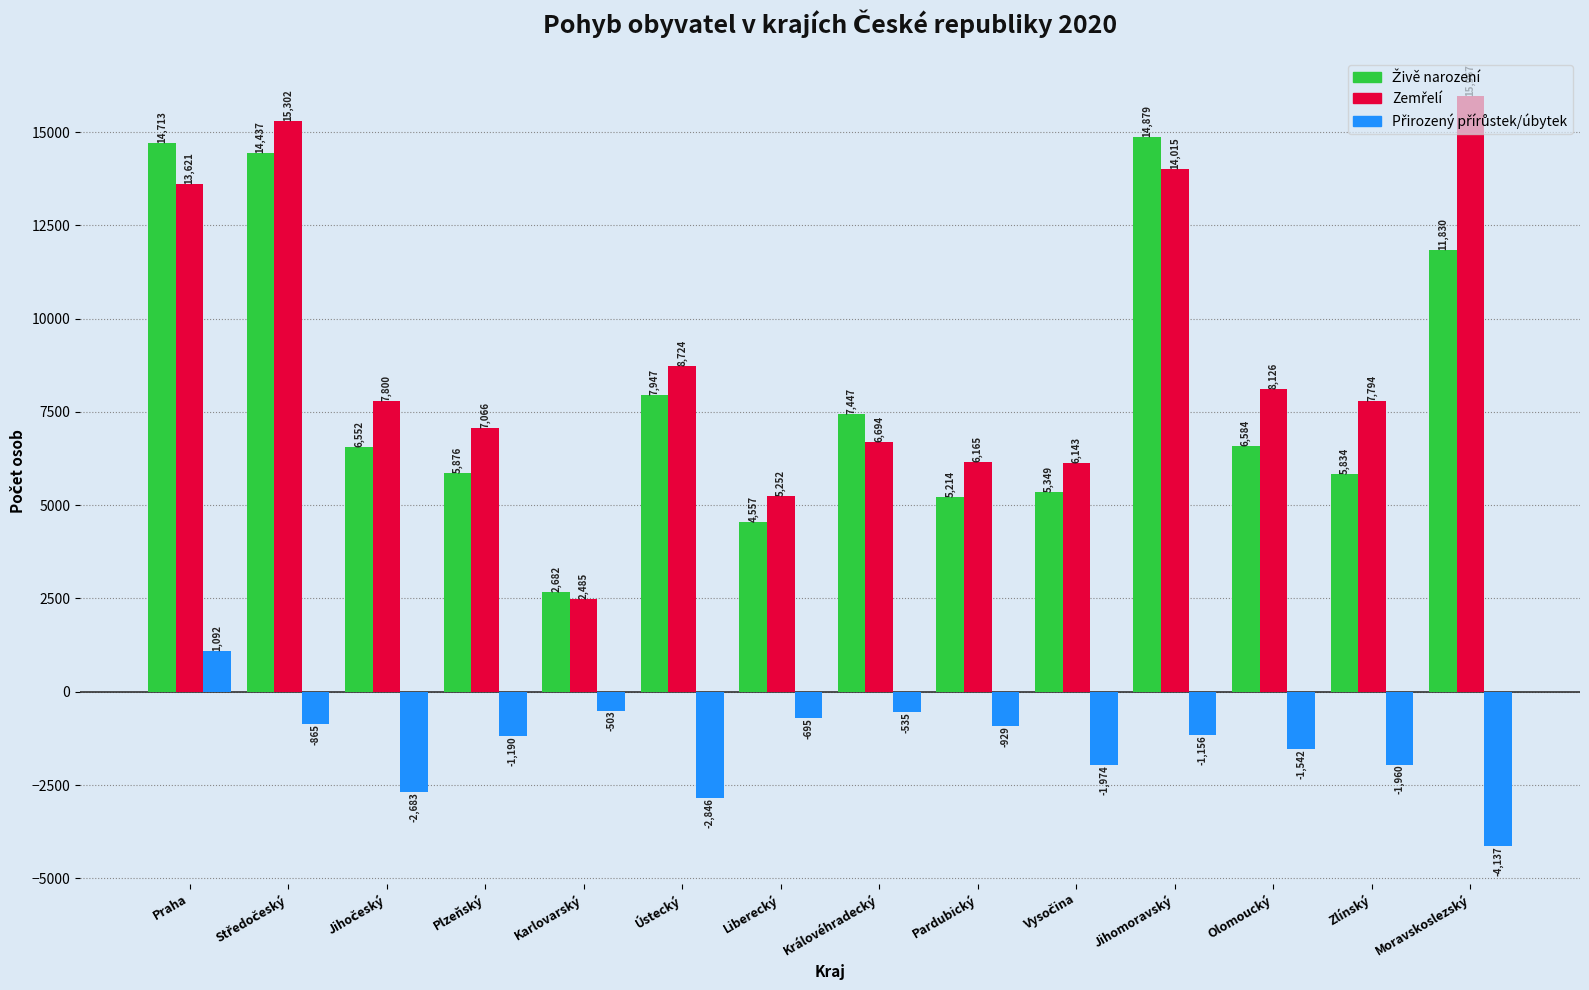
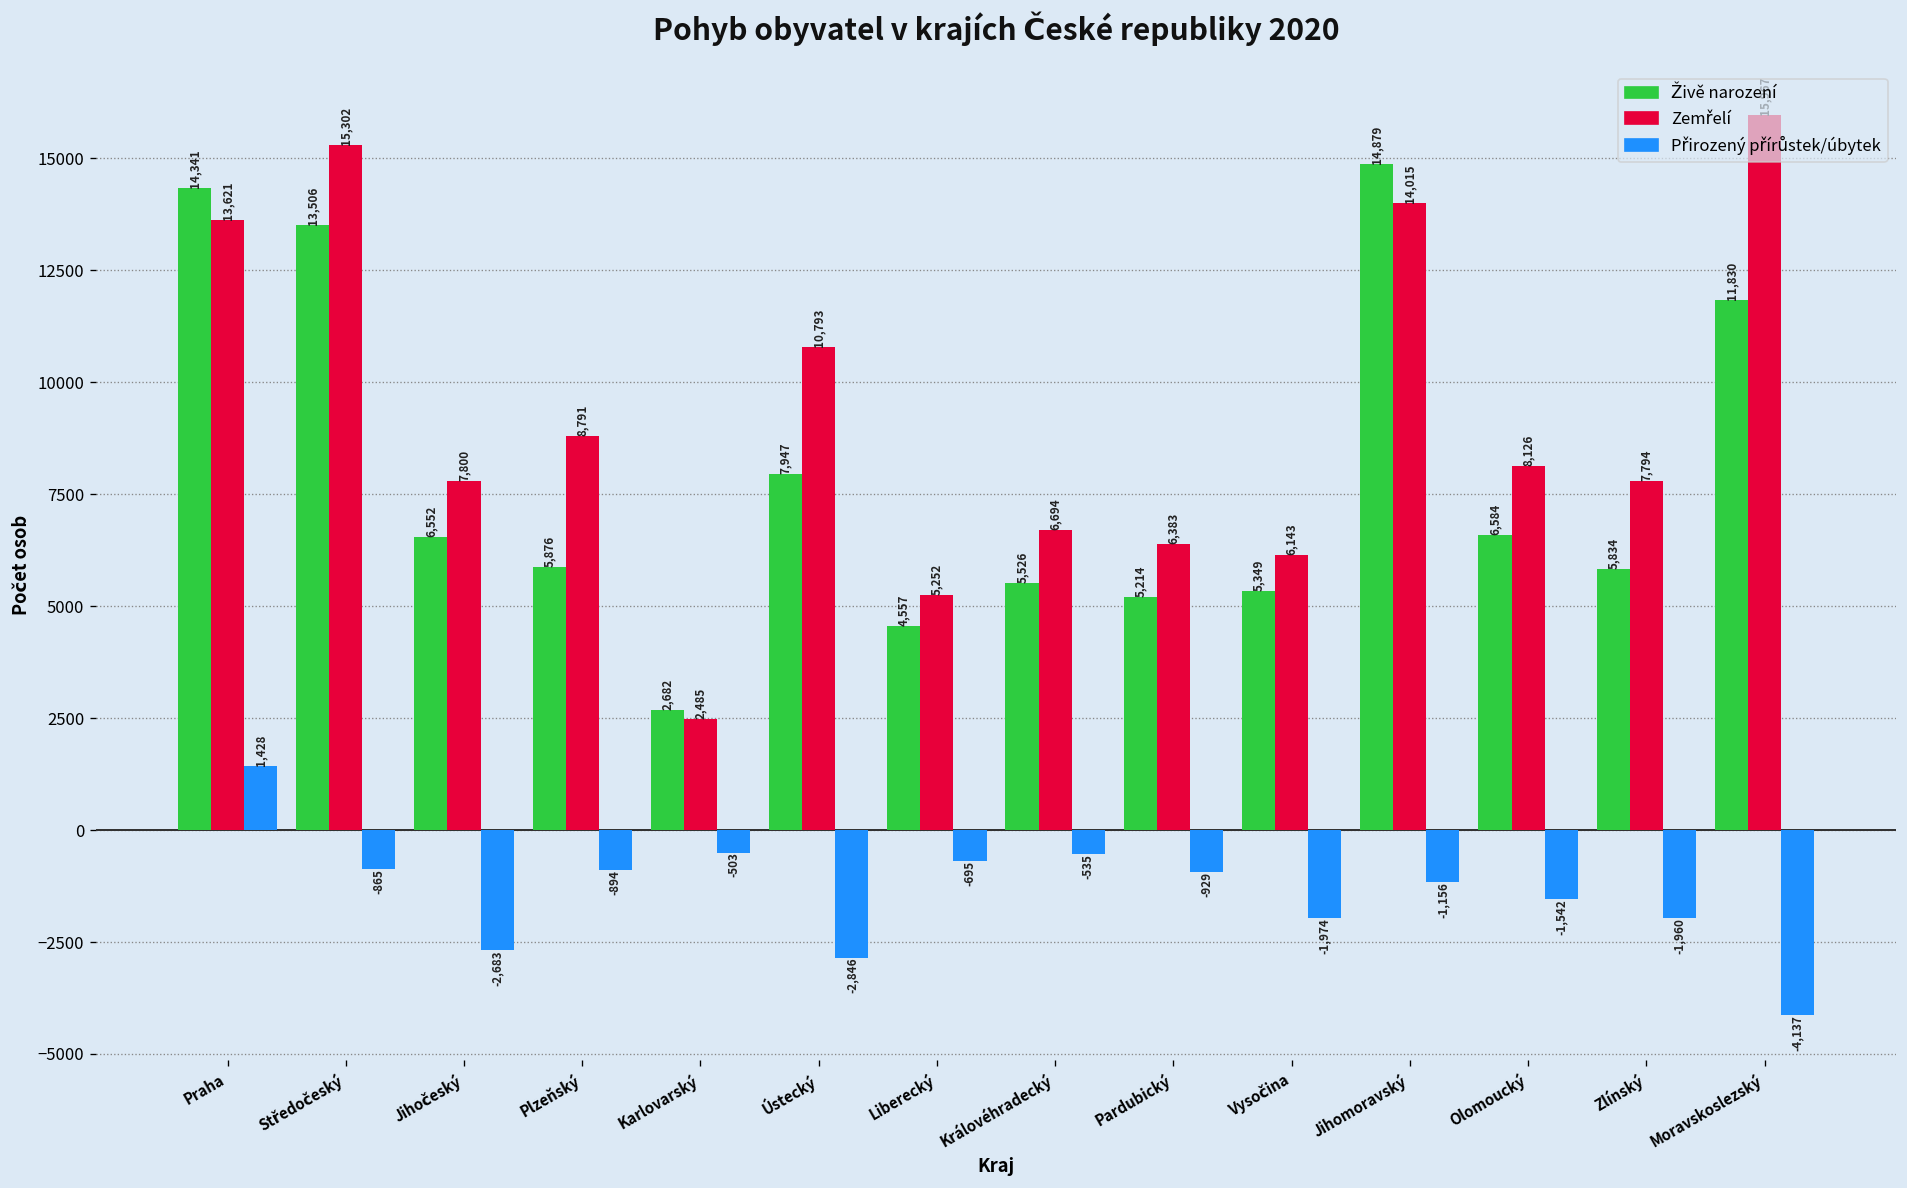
  {
    "Živě narození": {
-     "Praha": "14,713",
-     "Středočeský": "14,437",
+     "Praha": "14,341",
+     "Středočeský": "13,506",
      "Jihočeský": "6,552",
      "Plzeňský": "5,876",
      "Karlovarský": "2,682",
      "Ústecký": "7,947",
      "Liberecký": "4,557",
-     "Královéhradecký": "7,447",
+     "Královéhradecký": "5,526",
      "Pardubický": "5,214",
      "Vysočina": "5,349",
      "Jihomoravský": "14,879",
      "Olomoucký": "6,584",
      "Zlínský": "5,834",
      "Moravskoslezský": "11,830"
    },
    "Zemřelí": {
      "Praha": "13,621",
      "Středočeský": "15,302",
      "Jihočeský": "7,800",
-     "Plzeňský": "7,066",
+     "Plzeňský": "8,791",
      "Karlovarský": "2,485",
-     "Ústecký": "8,724",
+     "Ústecký": "10,793",
      "Liberecký": "5,252",
      "Královéhradecký": "6,694",
-     "Pardubický": "6,165",
+     "Pardubický": "6,383",
      "Vysočina": "6,143",
      "Jihomoravský": "14,015",
      "Olomoucký": "8,126",
      "Zlínský": "7,794"
    },
    "Přirozený přírůstek/úbytek": {
-     "Praha": "1,092",
+     "Praha": "1,428",
      "Středočeský": "-865",
      "Jihočeský": "-2,683",
-     "Plzeňský": "-1,190",
+     "Plzeňský": "-894",
      "Karlovarský": "-503",
      "Ústecký": "-2,846",
      "Liberecký": "-695",
      "Královéhradecký": "-535",
      "Pardubický": "-929",
      "Vysočina": "-1,974",
      "Jihomoravský": "-1,156",
      "Olomoucký": "-1,542",
      "Zlínský": "-1,960",
      "Moravskoslezský": "-4,137"
    }
  }
